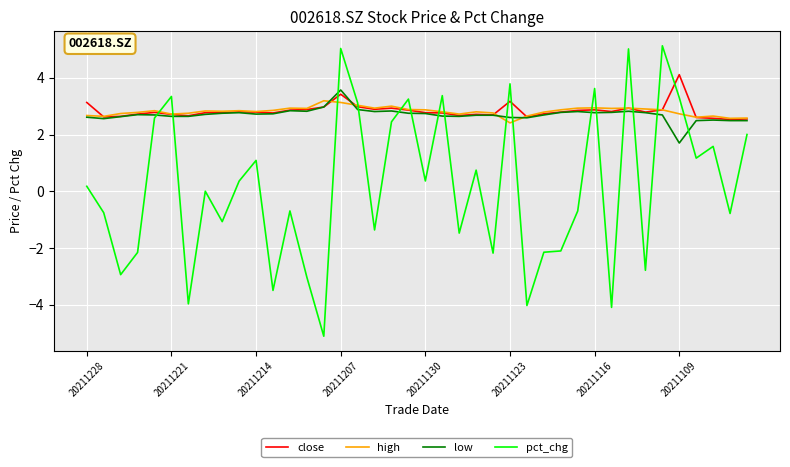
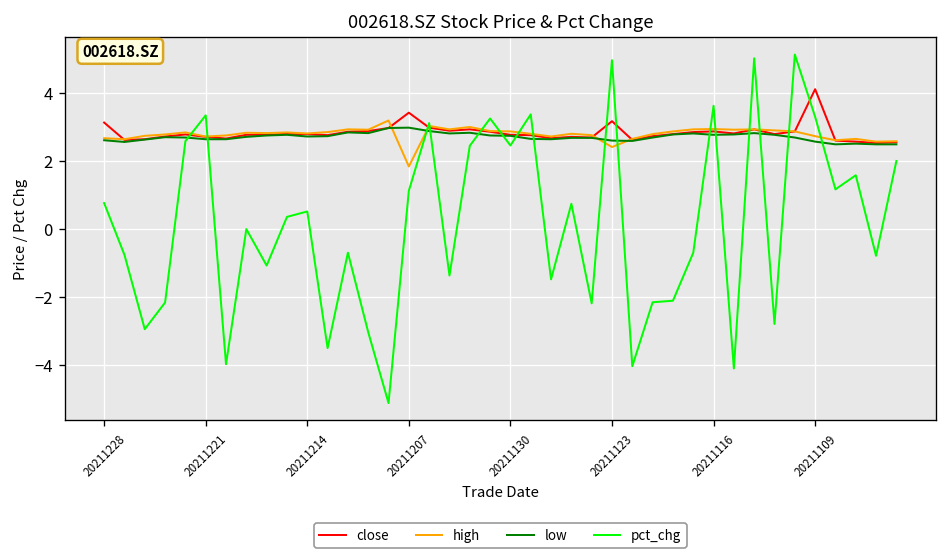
  {
    "close": {
      "20211228": 3.1,
      "20211207": 3.4,
      "20211123": 3.2,
      "20211109": 4.1
    },
    "high": {
-     "20211207": 3.1,
+     "20211207": 1.8,
      "20211130": 2.9,
      "20211123": 2.4,
      "20211109": 2.7
    },
    "low": {
-     "20211207": 3.6,
+     "20211207": 3.0,
      "20211123": 2.6,
      "20211116": 2.8,
-     "20211109": 1.7
+     "20211109": 2.6
    },
    "pct_chg": {
-     "20211228": 0.2,
+     "20211228": 0.8,
      "20211221": 3.3,
-     "20211214": 1.1,
-     "20211207": 5.0,
-     "20211130": 0.4,
-     "20211123": 3.8,
+     "20211214": 0.5,
+     "20211207": 1.1,
+     "20211130": 2.5,
+     "20211123": 5.0,
      "20211116": 3.6,
      "20211109": 3.3
    }
  }
